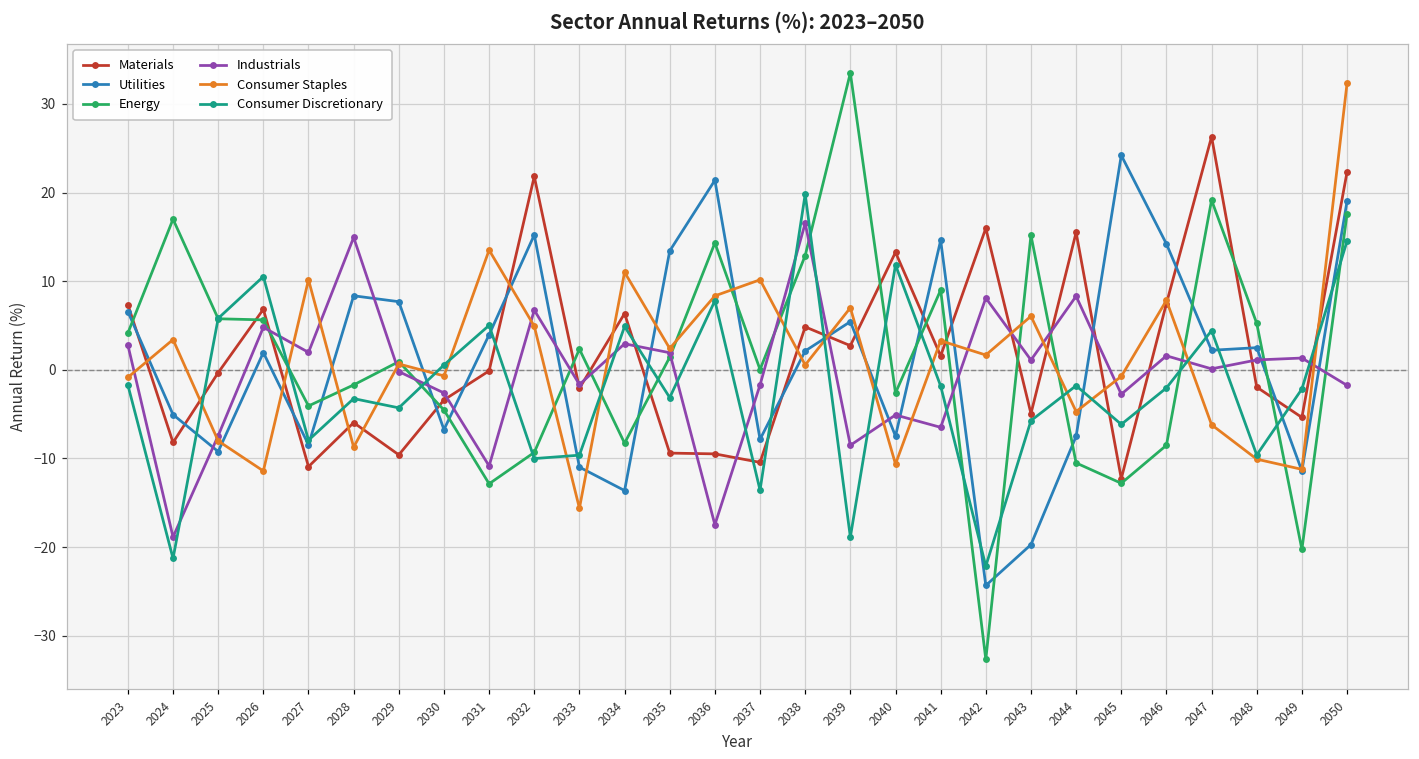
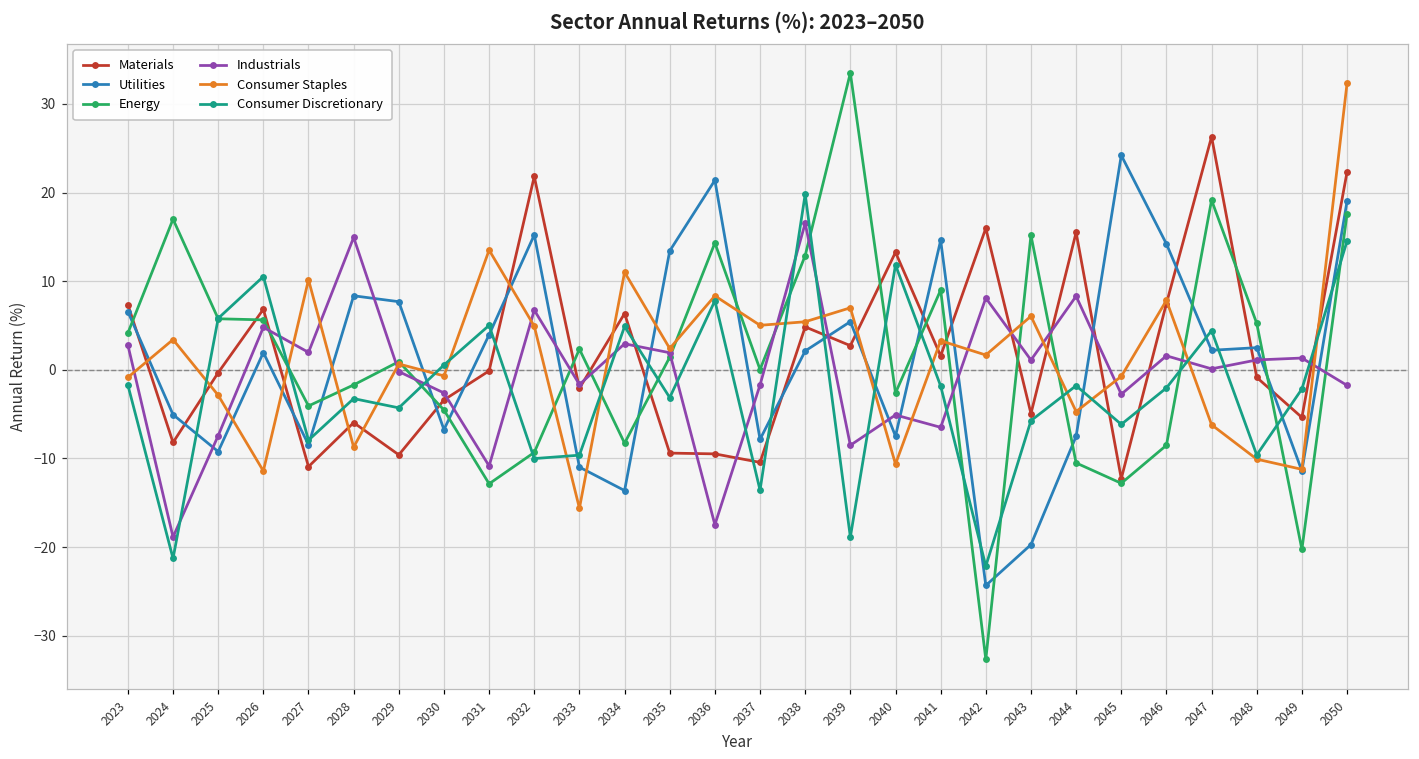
  {
    "Materials": {
      "2023": 7,
      "2024": -8,
      "2025": 0,
      "2026": 7,
      "2027": -11,
      "2028": -6,
      "2029": -10,
      "2030": -3,
      "2031": 0,
      "2032": 22,
      "2033": -2,
      "2034": 6,
      "2035": -9,
      "2036": -9,
      "2037": -10,
      "2038": 5,
      "2039": 3,
      "2040": 13,
      "2041": 2,
      "2042": 16,
      "2043": -5,
      "2044": 15,
      "2045": -12,
      "2046": 7,
      "2047": 26,
-     "2048": -2,
+     "2048": -1,
      "2049": -5,
      "2050": 22
    },
    "Utilities": {
      "2023": 7,
      "2024": -5,
      "2025": -9,
      "2026": 2,
      "2027": -8,
      "2028": 8,
      "2029": 8,
      "2030": -7,
      "2031": 4,
      "2032": 15,
      "2033": -11,
      "2034": -14,
      "2035": 13,
      "2036": 21,
      "2037": -8,
      "2038": 2,
      "2039": 5,
      "2040": -7,
      "2041": 15,
      "2042": -24,
      "2043": -20,
      "2044": -7,
      "2045": 24,
      "2046": 14,
      "2047": 2,
      "2048": 2,
      "2050": 19
    },
    "Industrials": {
      "2023": 3,
      "2024": -19,
      "2025": -7,
      "2026": 5,
      "2027": 2,
      "2028": 15,
      "2029": 0,
      "2030": -3,
      "2031": -11,
      "2032": 7,
      "2033": -2,
      "2034": 3,
      "2035": 2,
      "2036": -17,
      "2037": -2,
      "2038": 17,
      "2039": -9,
      "2040": -5,
      "2041": -6,
      "2042": 8,
      "2043": 1,
      "2044": 8,
      "2045": -3,
      "2046": 2,
      "2047": 0,
      "2048": 1,
      "2049": 1,
      "2050": -2
    },
    "Consumer Staples": {
      "2023": -1,
      "2024": 3,
-     "2025": -8,
+     "2025": -3,
      "2026": -11,
      "2027": 10,
      "2028": -9,
      "2030": -1,
      "2031": 14,
      "2032": 5,
      "2033": -16,
      "2034": 11,
      "2035": 2,
      "2036": 8,
-     "2037": 10,
-     "2038": 1,
+     "2037": 5,
+     "2038": 5,
      "2039": 7,
      "2040": -11,
      "2041": 3,
      "2042": 2,
      "2043": 6,
      "2044": -5,
      "2045": -1,
      "2046": 8,
      "2047": -6,
      "2048": -10,
      "2050": 32
    }
  }
